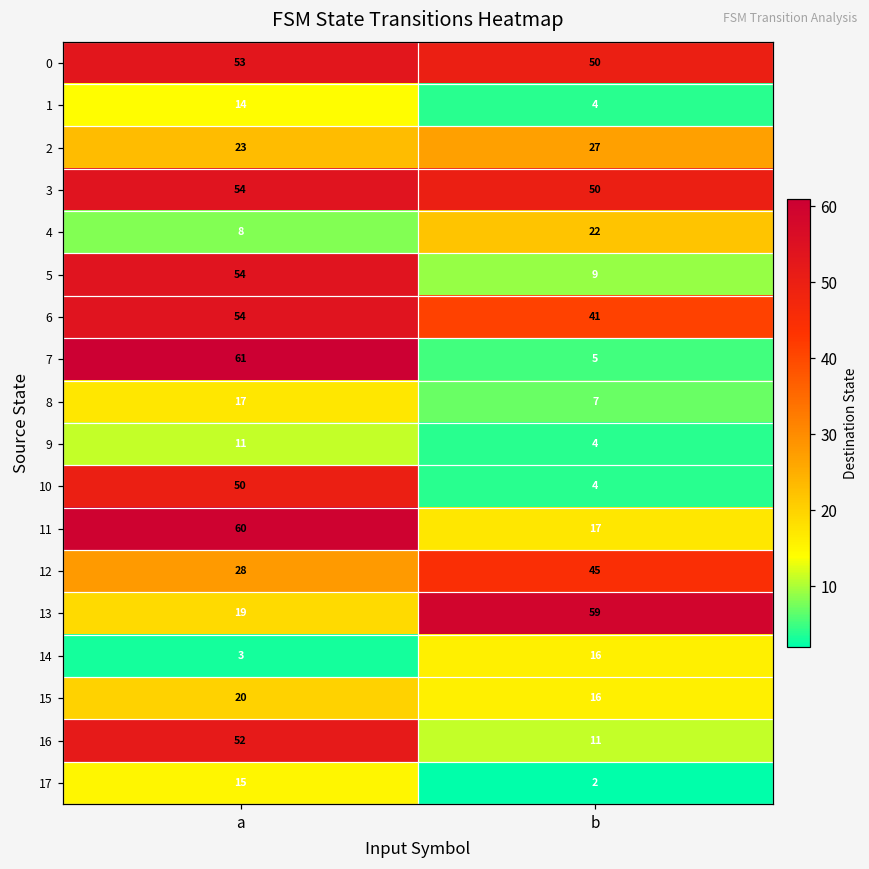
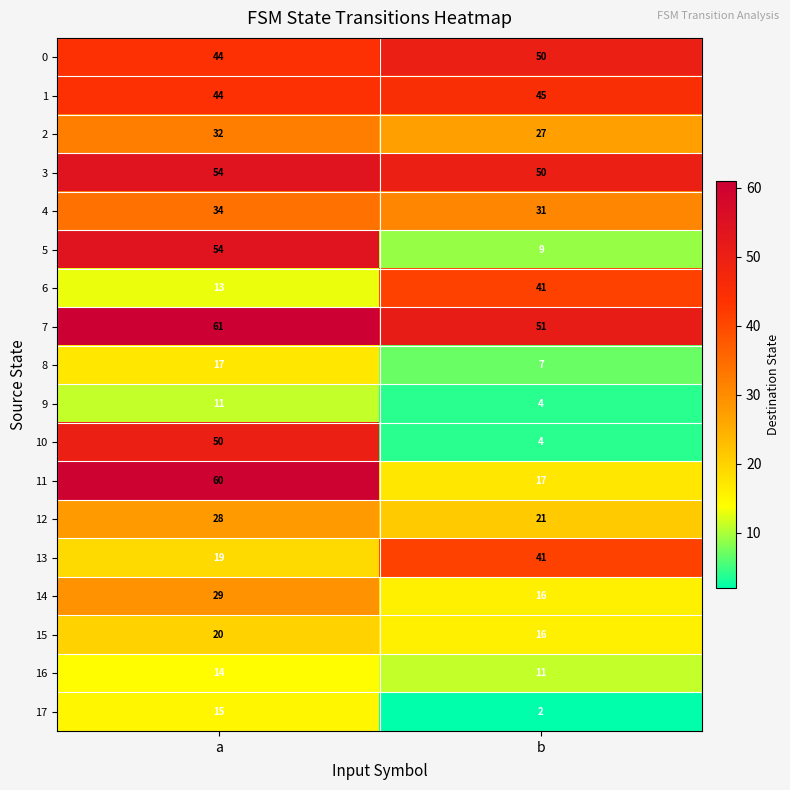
  {
    "0": {
-     "a": 53,
+     "a": 44,
      "b": 50
    },
    "1": {
-     "a": 14,
-     "b": 4
+     "a": 44,
+     "b": 45
    },
    "2": {
-     "a": 23,
+     "a": 32,
      "b": 27
    },
    "3": {
      "a": 54,
      "b": 50
    },
    "4": {
-     "a": 8,
-     "b": 22
+     "a": 34,
+     "b": 31
    },
    "5": {
      "a": 54,
      "b": 9
    },
    "6": {
-     "a": 54,
+     "a": 13,
      "b": 41
    },
    "7": {
      "a": 61,
-     "b": 5
+     "b": 51
    },
    "8": {
      "a": 17,
      "b": 7
    },
    "9": {
      "a": 11,
      "b": 4
    },
    "10": {
      "a": 50,
      "b": 4
    },
    "11": {
      "a": 60,
      "b": 17
    },
    "12": {
      "a": 28,
-     "b": 45
+     "b": 21
    },
    "13": {
      "a": 19,
-     "b": 59
+     "b": 41
    },
    "14": {
-     "a": 3,
+     "a": 29,
      "b": 16
    },
    "15": {
      "a": 20,
      "b": 16
    },
    "16": {
-     "a": 52,
+     "a": 14,
      "b": 11
    },
    "17": {
      "a": 15,
      "b": 2
    }
  }
